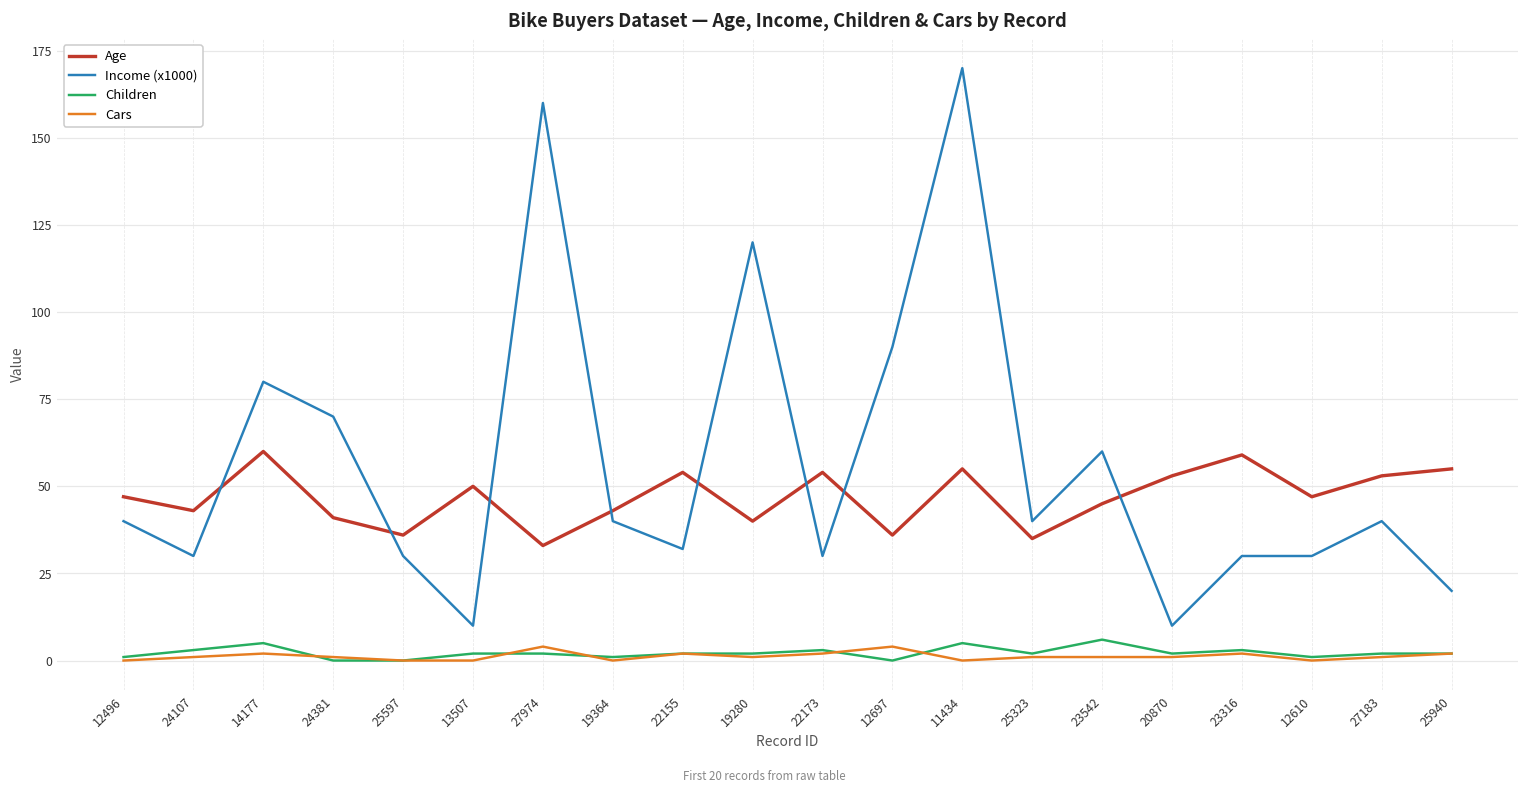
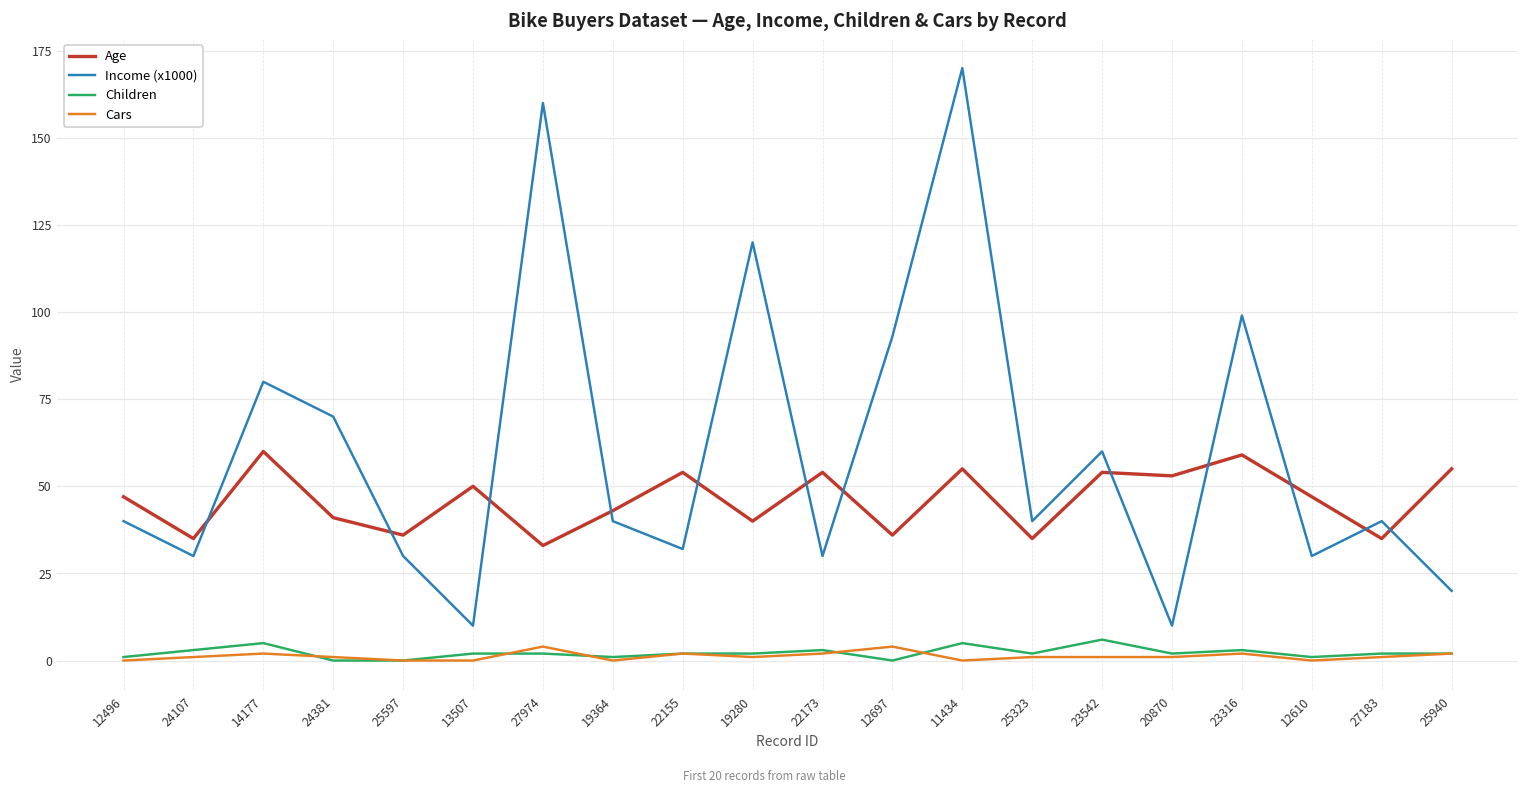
  {
    "Age": {
      "12496": 47,
-     "24107": 43,
+     "24107": 35,
      "14177": 60,
      "24381": 41,
      "25597": 36,
      "13507": 50,
      "27974": 33,
      "19364": 43,
      "22155": 54,
      "19280": 40,
      "22173": 54,
      "12697": 36,
      "11434": 55,
      "25323": 35,
-     "23542": 45,
+     "23542": 54,
      "20870": 53,
      "23316": 59,
      "12610": 47,
-     "27183": 53,
+     "27183": 35,
      "25940": 55
    },
    "Income (x1000)": {
      "12496": 40,
      "24107": 30,
      "14177": 80,
      "24381": 70,
      "25597": 30,
      "13507": 10,
      "27974": 160,
      "19364": 40,
      "22155": 32,
      "19280": 120,
      "22173": 30,
-     "12697": 90,
+     "12697": 93,
      "11434": 170,
      "25323": 40,
      "23542": 60,
      "20870": 10,
-     "23316": 30,
+     "23316": 99,
      "12610": 30,
      "27183": 40,
      "25940": 20
    },
    "Children": {
      "12496": 1,
      "24107": 3,
      "14177": 5,
      "24381": 0,
      "13507": 2,
      "27974": 2,
      "19364": 1,
      "19280": 2,
      "22173": 3,
      "12697": 0,
      "11434": 5,
      "25323": 2,
      "23542": 6,
      "20870": 2,
      "23316": 3,
      "12610": 1,
      "27183": 2
    },
    "Cars": {
      "12496": 0,
      "24107": 1,
      "14177": 2,
      "24381": 1,
      "13507": 0,
      "27974": 4,
      "19364": 0,
      "19280": 1,
      "22173": 2,
      "12697": 4,
      "11434": 0,
      "25323": 1,
      "23542": 1,
      "20870": 1,
      "23316": 2,
      "12610": 0,
      "27183": 1
    }
  }
